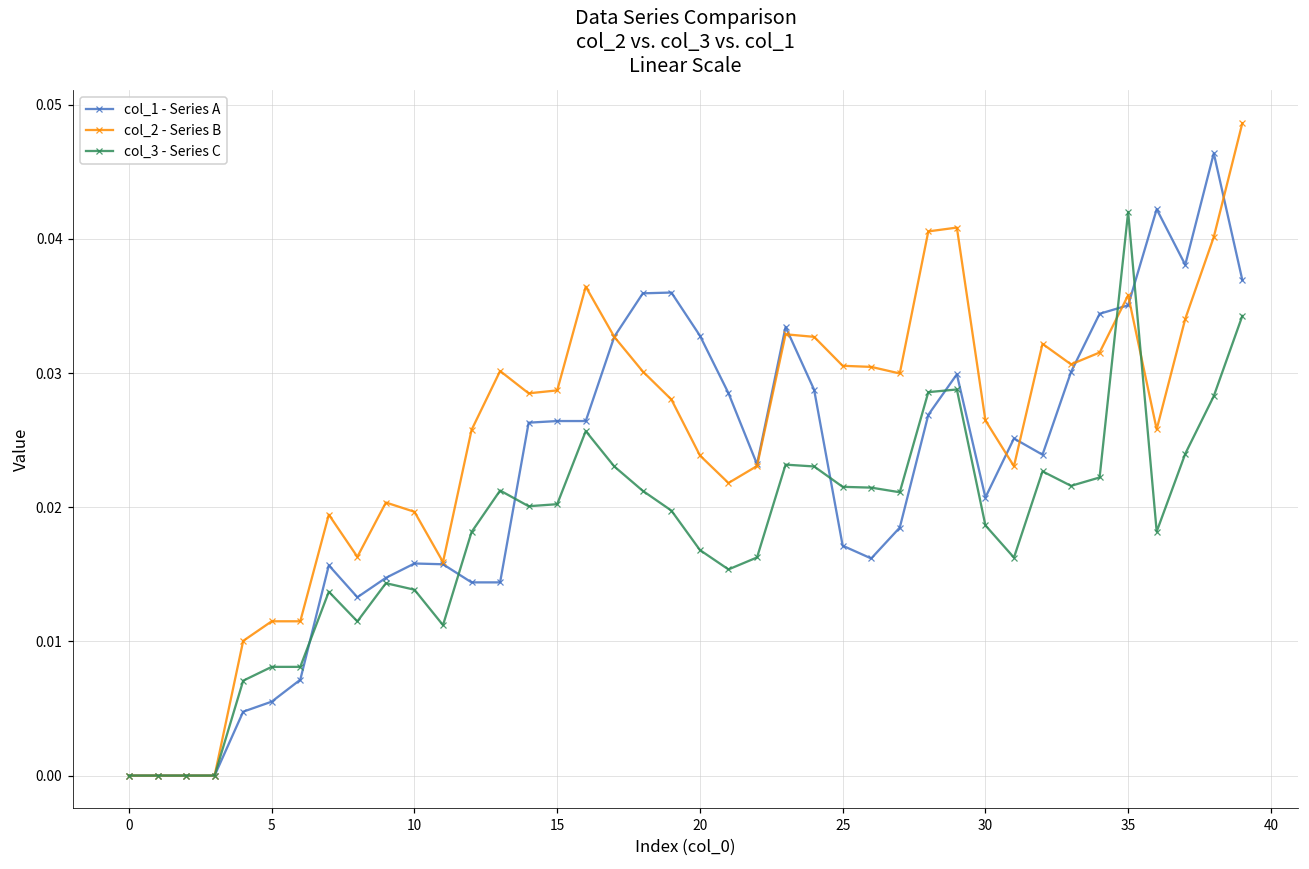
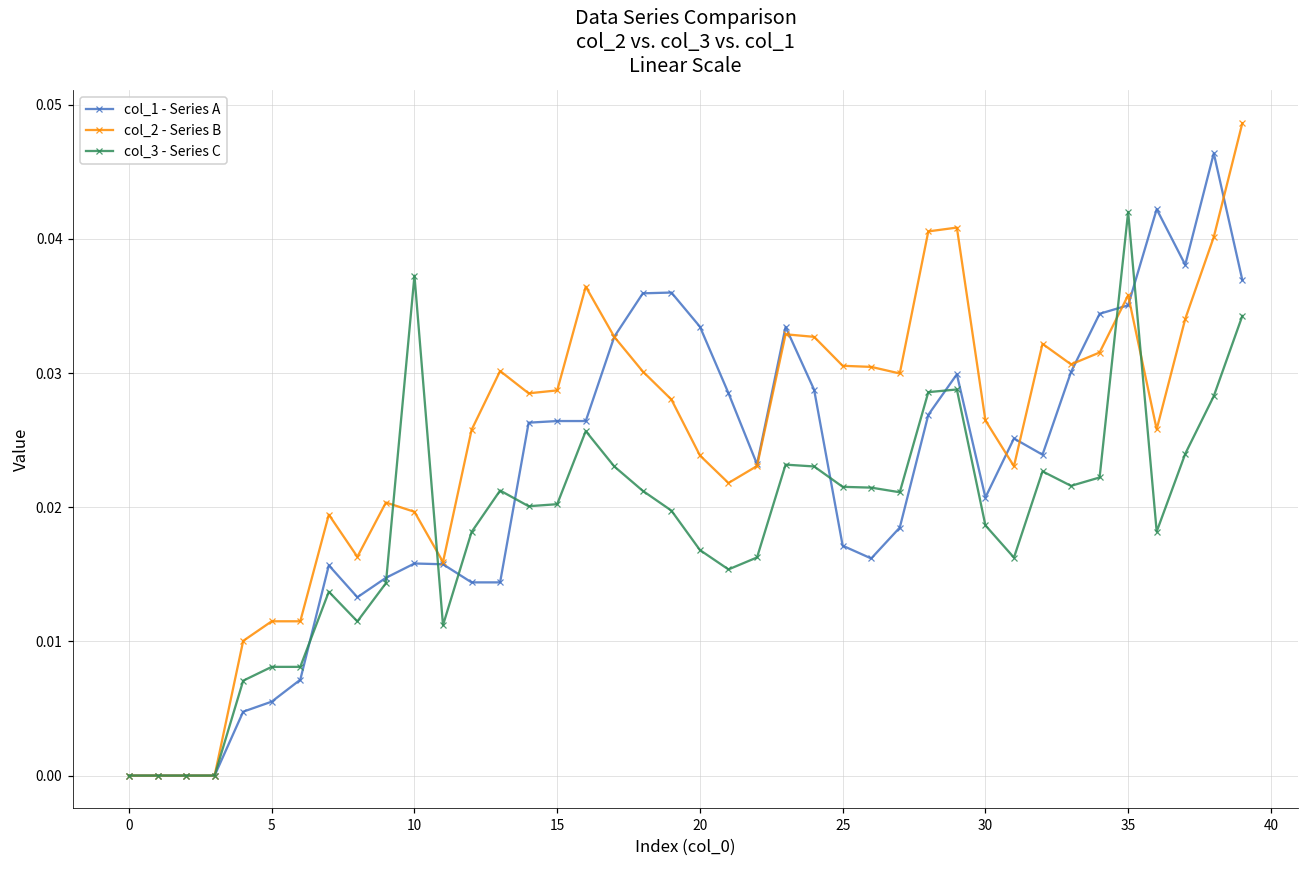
  {
    "col_1 - Series A": {
      "5": 0.0055,
      "10": 0.0158,
      "15": 0.0264,
-     "20": 0.0328,
+     "20": 0.0335,
      "25": 0.0171,
      "30": 0.0207,
      "35": 0.0351
    },
    "col_2 - Series B": {
      "5": 0.0115,
      "10": 0.0197,
      "15": 0.0287,
      "20": 0.0239,
      "25": 0.0305,
      "30": 0.0265,
      "35": 0.0358
    },
    "col_3 - Series C": {
      "5": 0.0081,
-     "10": 0.0139,
+     "10": 0.0373,
      "15": 0.0202,
      "20": 0.0168,
      "25": 0.0215,
      "30": 0.0187,
      "35": 0.0420
    }
  }
